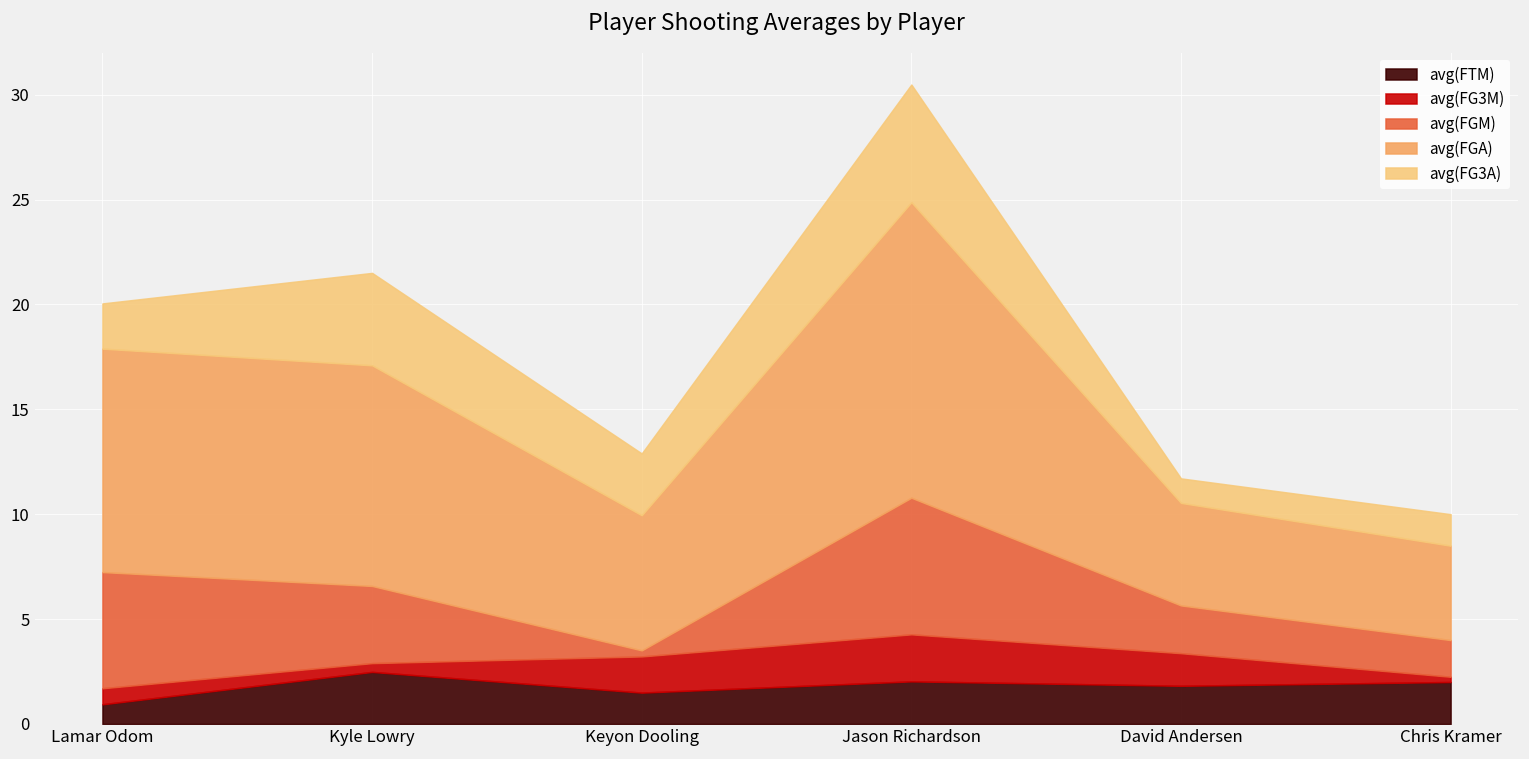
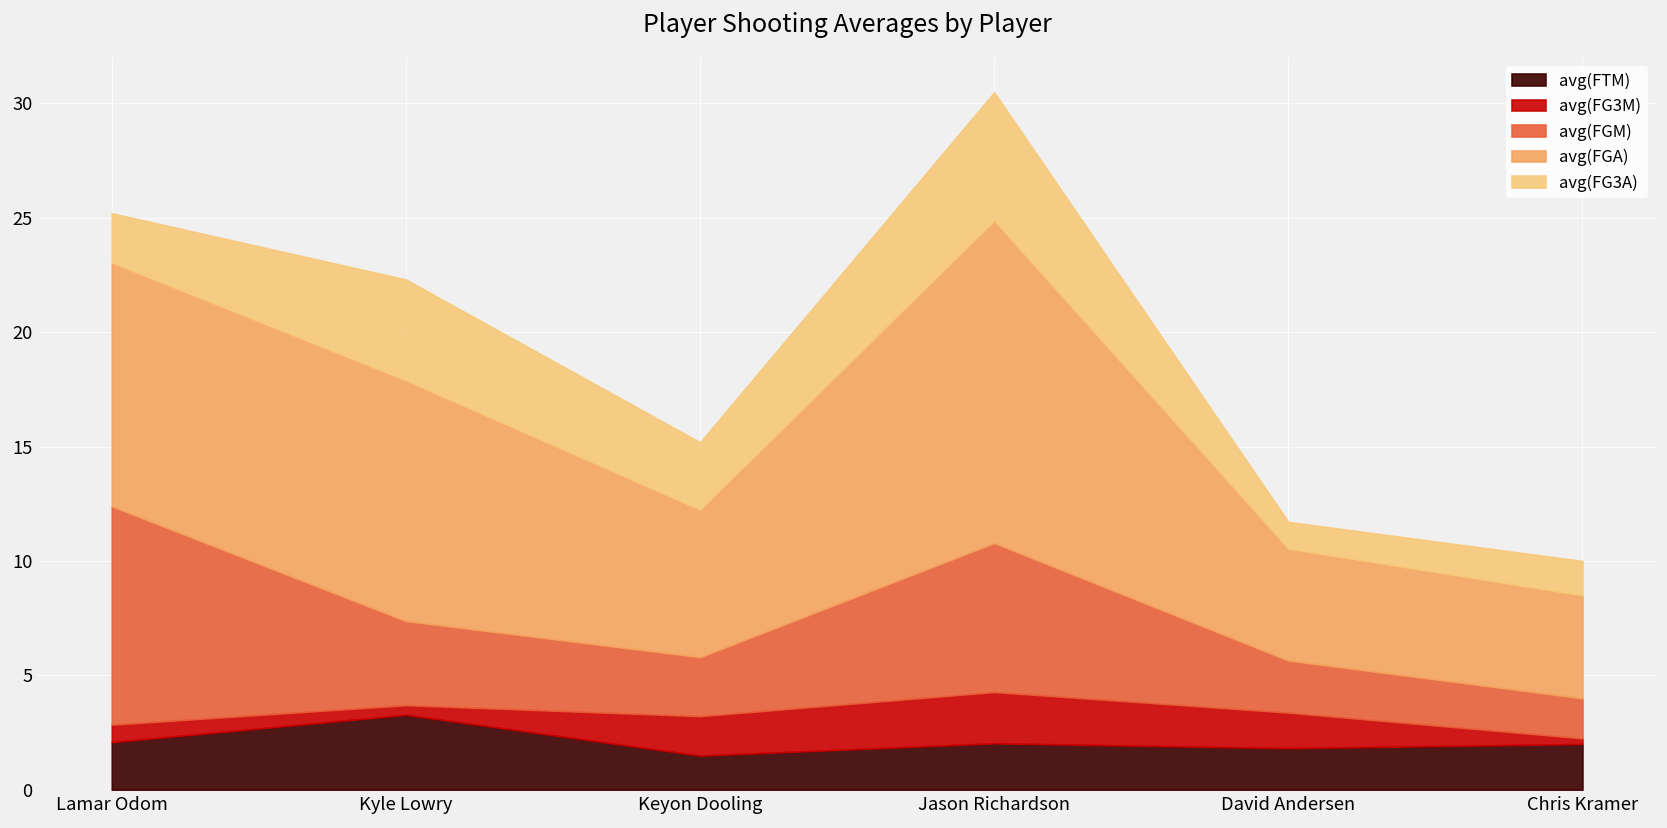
  {
    "avg(FTM)": {
-     "Lamar Odom": 0.9,
-     "Kyle Lowry": 2.5,
+     "Lamar Odom": 2.1,
+     "Kyle Lowry": 3.3,
      "Keyon Dooling": 1.5,
      "Jason Richardson": 2.0,
      "David Andersen": 1.8,
      "Chris Kramer": 2.0
    },
    "avg(FG3M)": {
      "Lamar Odom": 0.8,
      "Kyle Lowry": 0.4,
      "Keyon Dooling": 1.7,
      "Jason Richardson": 2.2,
      "David Andersen": 1.6,
      "Chris Kramer": 0.3
    },
    "avg(FGM)": {
-     "Lamar Odom": 5.5,
+     "Lamar Odom": 9.5,
      "Kyle Lowry": 3.7,
-     "Keyon Dooling": 0.3,
+     "Keyon Dooling": 2.6,
      "Jason Richardson": 6.5,
      "David Andersen": 2.3,
      "Chris Kramer": 1.8
    }
  }
